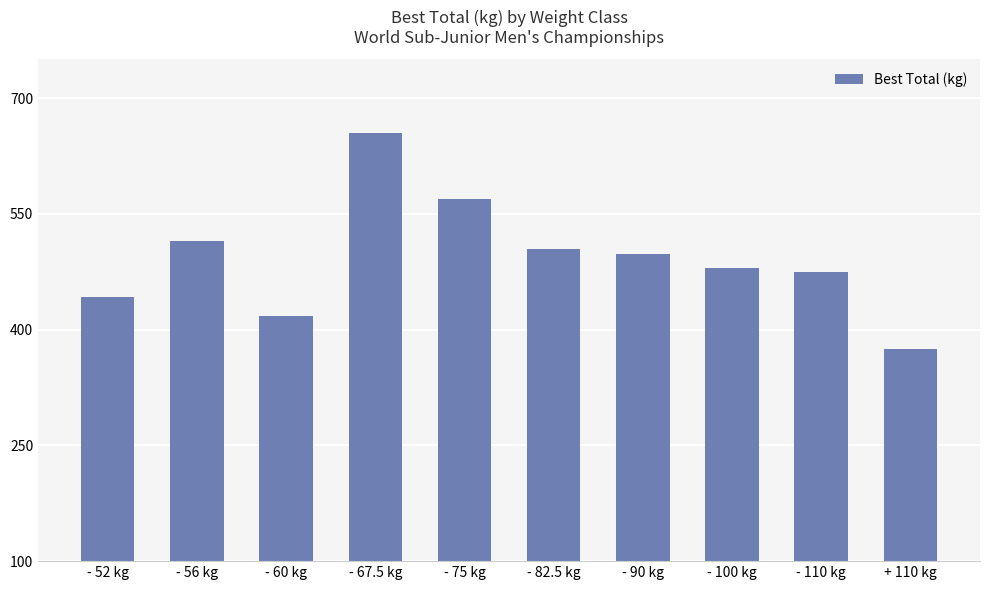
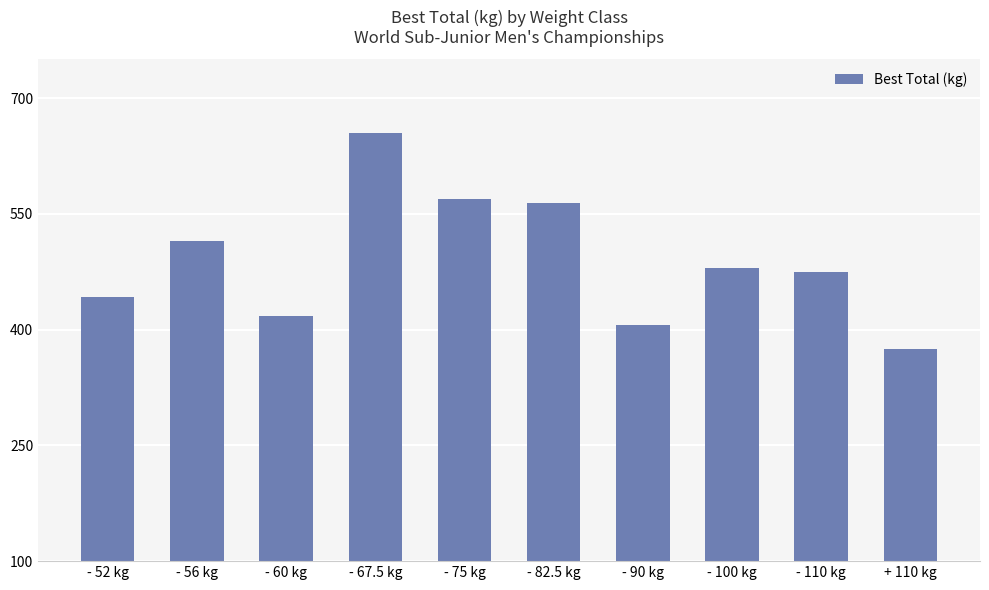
  {
    "- 52 kg": 440,
    "- 56 kg": 520,
    "- 60 kg": 420,
    "- 67.5 kg": 660,
    "- 75 kg": 570,
-   "- 82.5 kg": 510,
-   "- 90 kg": 500,
+   "- 82.5 kg": 560,
+   "- 90 kg": 410,
    "- 100 kg": 480,
    "- 110 kg": 470,
    "+ 110 kg": 380
  }
